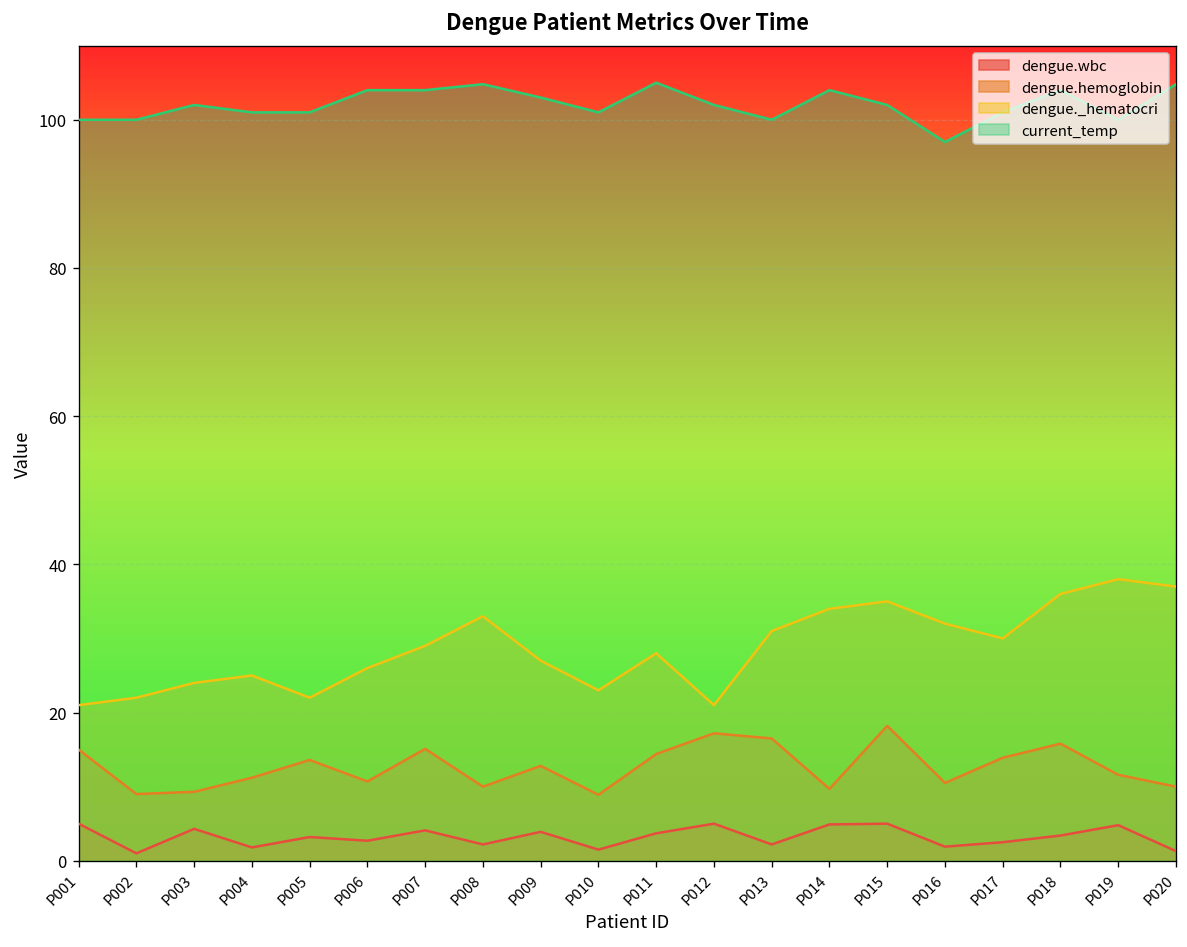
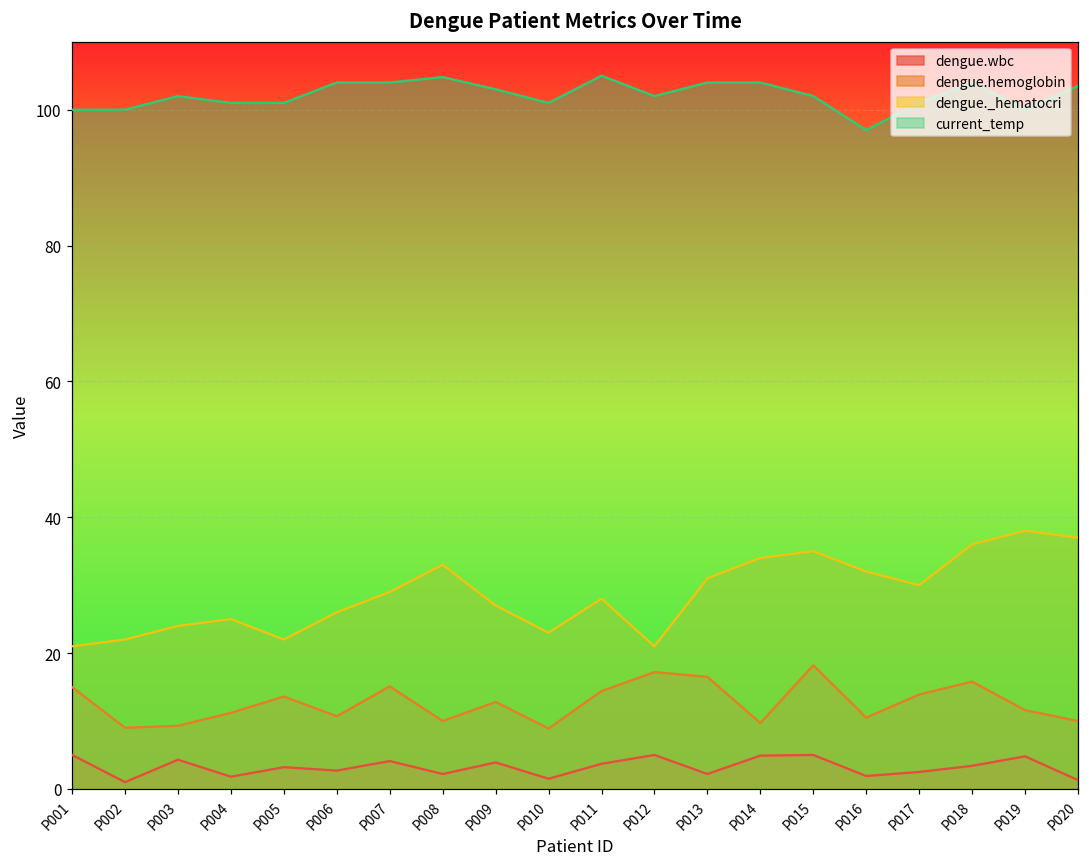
  {
    "current_temp": {
      "P001": 100,
      "P002": 100,
      "P003": 102,
      "P004": 101,
      "P005": 101,
      "P006": 104,
      "P007": 104,
      "P008": 105,
      "P009": 103,
      "P010": 101,
      "P011": 105,
      "P012": 102,
-     "P013": 100,
+     "P013": 104,
      "P014": 104,
      "P015": 102,
      "P016": 97,
-     "P020": 105
+     "P020": 104
    }
  }
